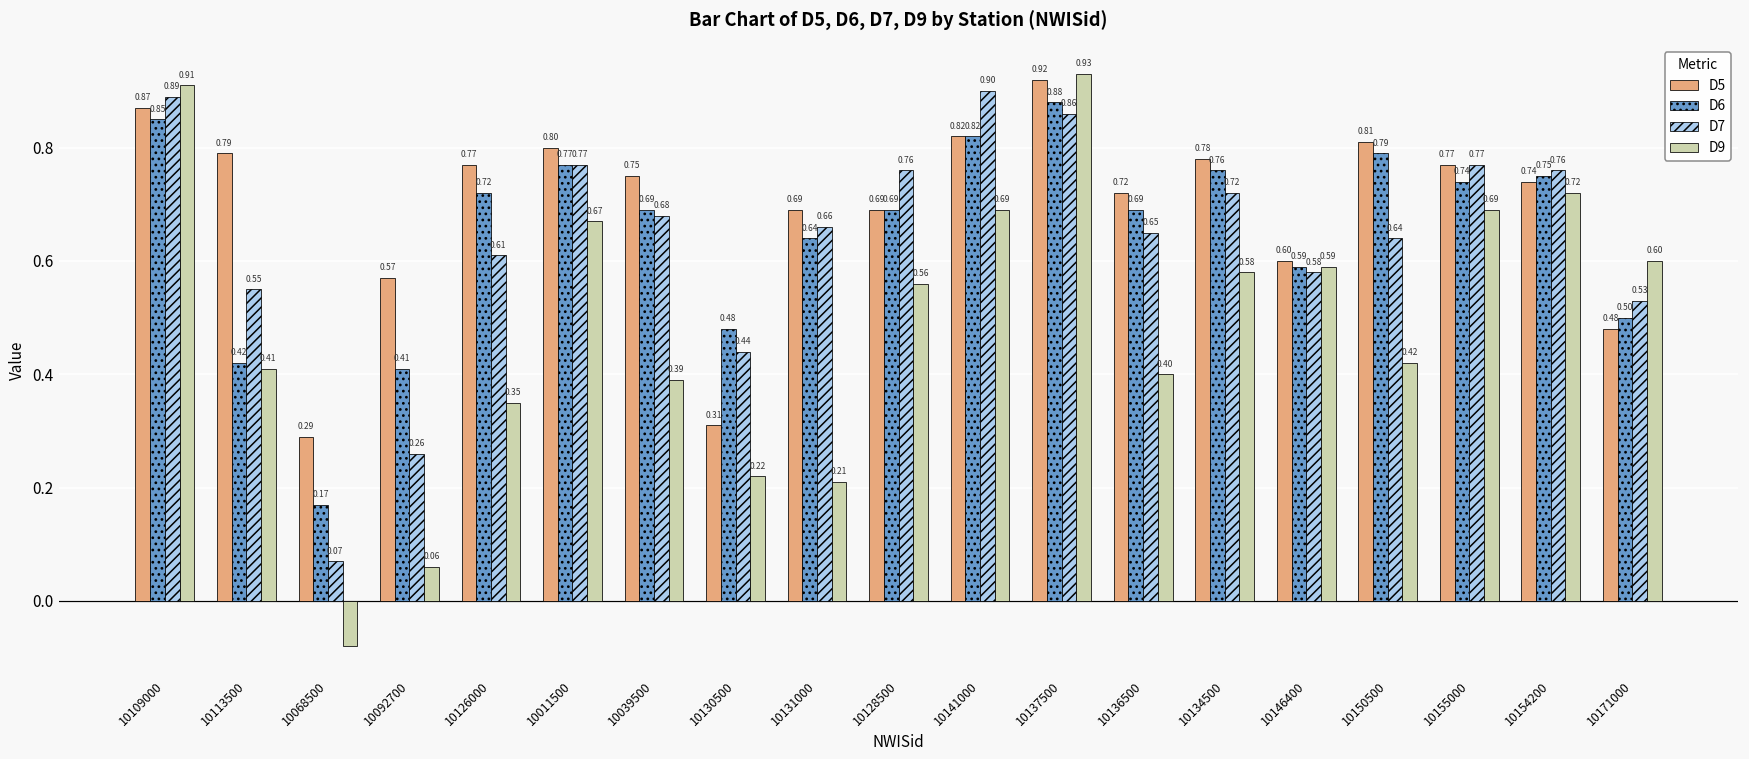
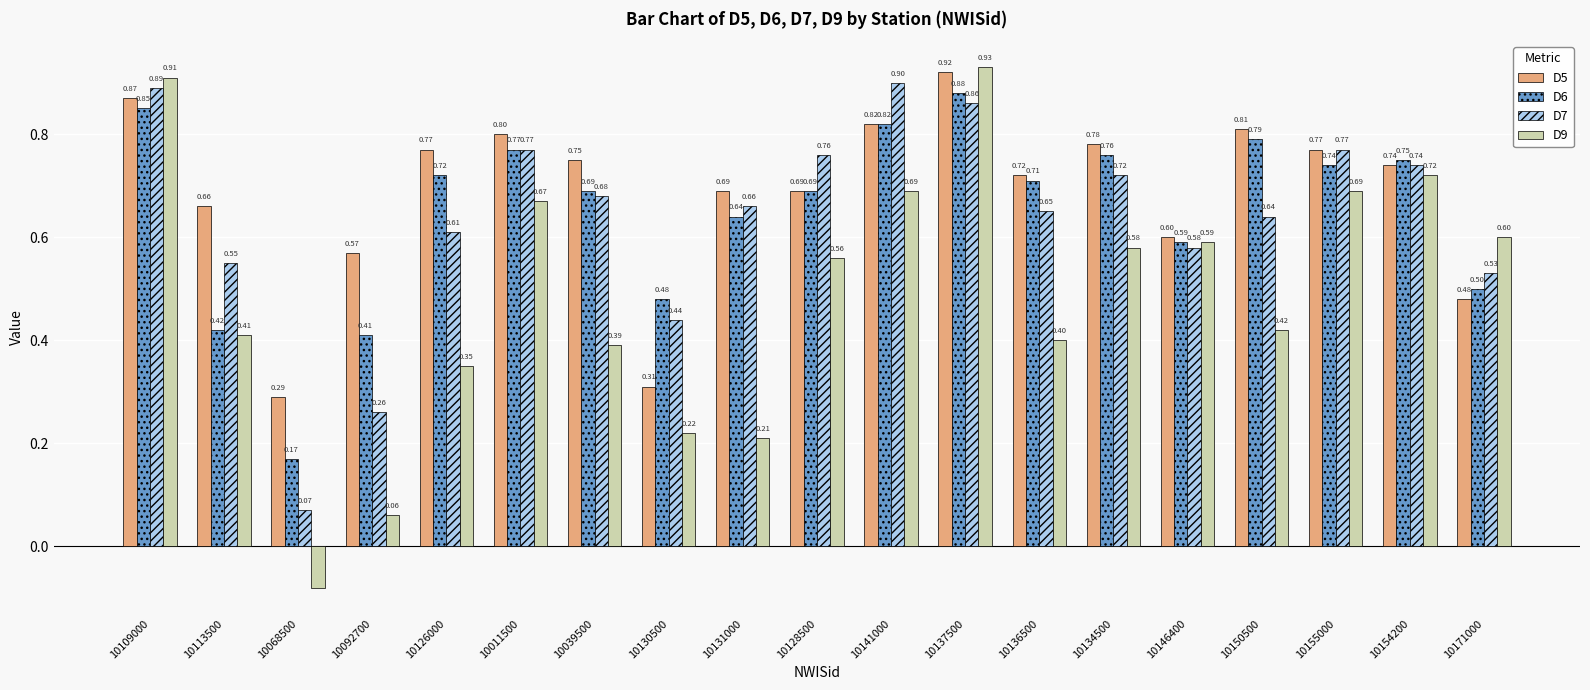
  {
    "D5": {
      "10109000": 0.87,
-     "10113500": 0.79,
+     "10113500": 0.66,
      "10068500": 0.29,
      "10092700": 0.57,
      "10126000": 0.77,
      "10011500": 0.80,
      "10039500": 0.75,
      "10130500": 0.31,
      "10131000": 0.69,
      "10128500": 0.69,
      "10141000": 0.82,
      "10137500": 0.92,
      "10136500": 0.72,
      "10134500": 0.78,
      "10146400": 0.60,
      "10150500": 0.81,
      "10155000": 0.77,
      "10154200": 0.74,
      "10171000": 0.48
    },
    "D6": {
      "10109000": 0.85,
      "10113500": 0.42,
      "10068500": 0.17,
      "10092700": 0.41,
      "10126000": 0.72,
      "10011500": 0.77,
      "10039500": 0.69,
      "10130500": 0.48,
      "10131000": 0.64,
      "10128500": 0.69,
      "10141000": 0.82,
      "10137500": 0.88,
-     "10136500": 0.69,
+     "10136500": 0.71,
      "10134500": 0.76,
      "10146400": 0.59,
      "10150500": 0.79,
      "10155000": 0.74,
      "10154200": 0.75,
      "10171000": 0.50
    },
    "D7": {
      "10109000": 0.89,
      "10113500": 0.55,
      "10068500": 0.07,
      "10092700": 0.26,
      "10126000": 0.61,
      "10011500": 0.77,
      "10039500": 0.68,
      "10130500": 0.44,
      "10131000": 0.66,
      "10128500": 0.76,
      "10141000": 0.90,
      "10137500": 0.86,
      "10136500": 0.65,
      "10134500": 0.72,
      "10146400": 0.58,
      "10150500": 0.64,
      "10155000": 0.77,
-     "10154200": 0.76,
+     "10154200": 0.74,
      "10171000": 0.53
    },
    "D9": {
      "10109000": 0.91,
      "10113500": 0.41,
      "10092700": 0.06,
      "10126000": 0.35,
      "10011500": 0.67,
      "10039500": 0.39,
      "10130500": 0.22,
      "10131000": 0.21,
      "10128500": 0.56,
      "10141000": 0.69,
      "10137500": 0.93,
      "10136500": 0.40,
      "10134500": 0.58,
      "10146400": 0.59,
      "10150500": 0.42,
      "10155000": 0.69,
      "10154200": 0.72,
      "10171000": 0.60
    }
  }
